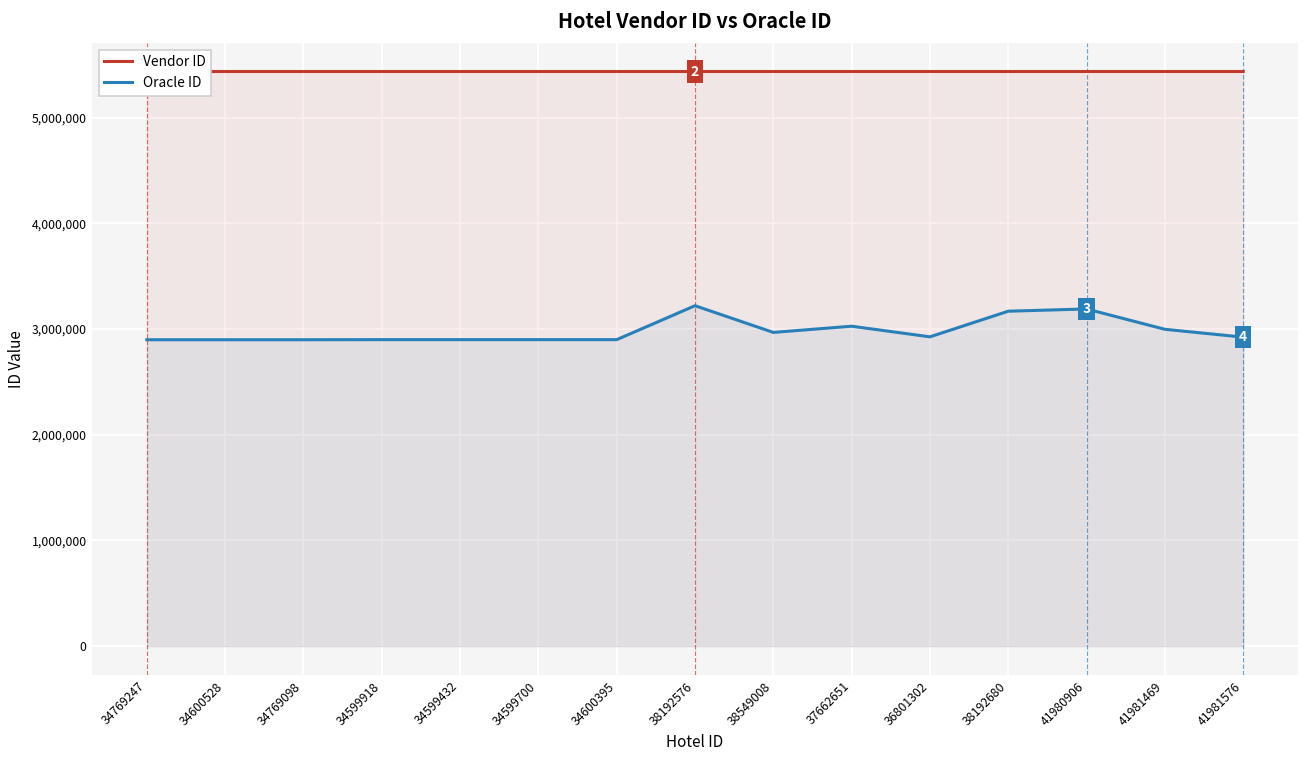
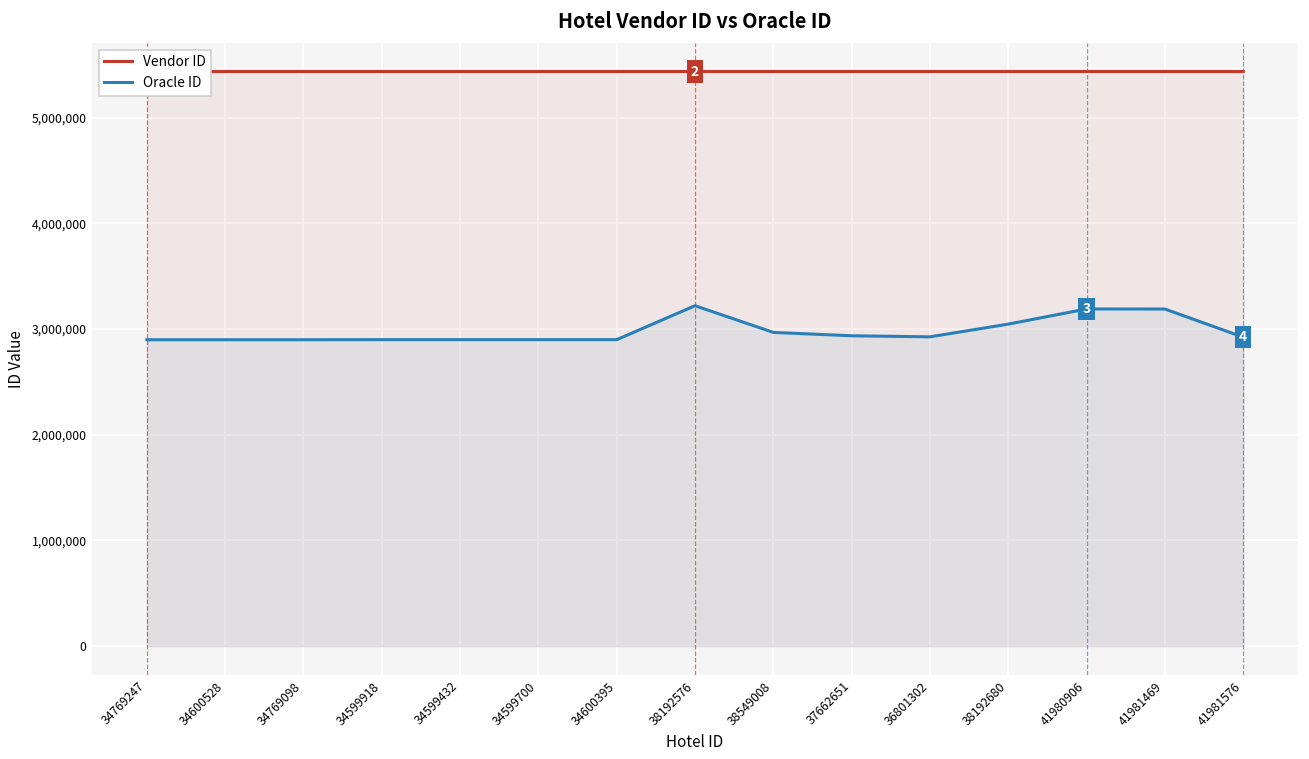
  {
    "Vendor ID": {
      "34600528": "5,400,000",
      "34769098": "5,400,000",
      "34599918": "5,400,000",
      "34599432": "5,400,000",
      "34599700": "5,400,000",
      "34600395": "5,400,000",
      "38549008": "5,400,000",
      "37662651": "5,400,000",
      "36801302": "5,400,000",
      "38192680": "5,400,000",
      "41980906": "5,400,000",
      "41981469": "5,400,000",
      "41981576": "5,400,000"
    },
    "Oracle ID": {
      "34769247": "2,900,000",
      "34600528": "2,900,000",
      "34769098": "2,900,000",
      "34599918": "2,900,000",
      "34599432": "2,900,000",
      "34599700": "2,900,000",
      "34600395": "2,900,000",
      "38192576": "3,200,000",
      "38549008": "3,000,000",
-     "37662651": "3,000,000",
+     "37662651": "2,900,000",
      "36801302": "2,900,000",
-     "38192680": "3,200,000",
-     "41981469": "3,000,000"
+     "38192680": "3,000,000",
+     "41981469": "3,200,000"
    }
  }
